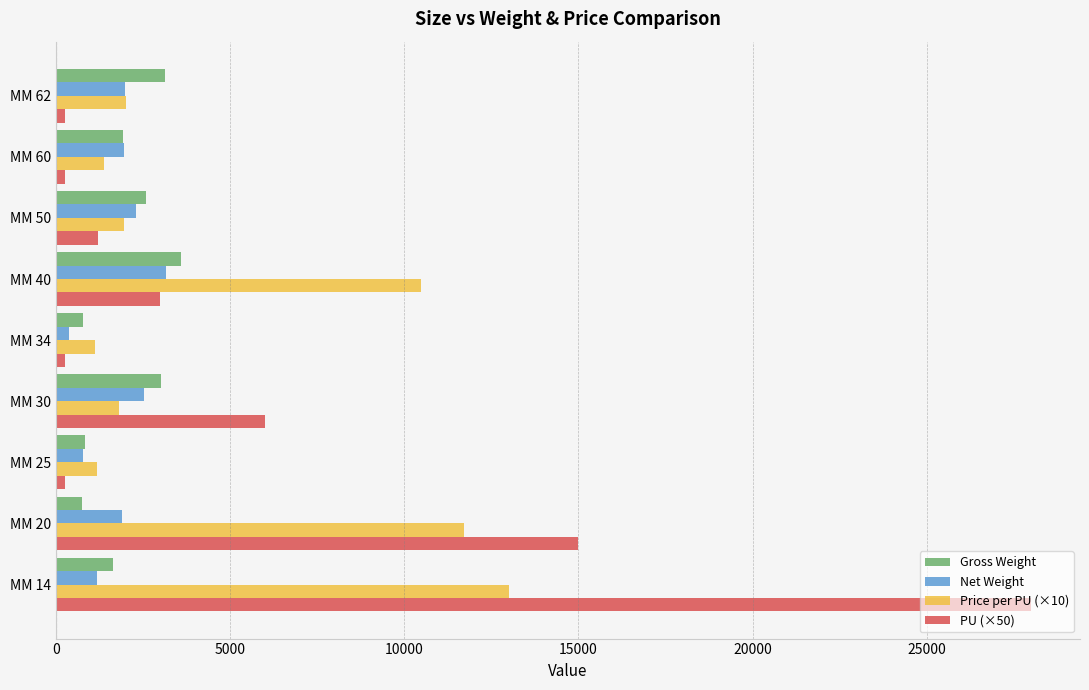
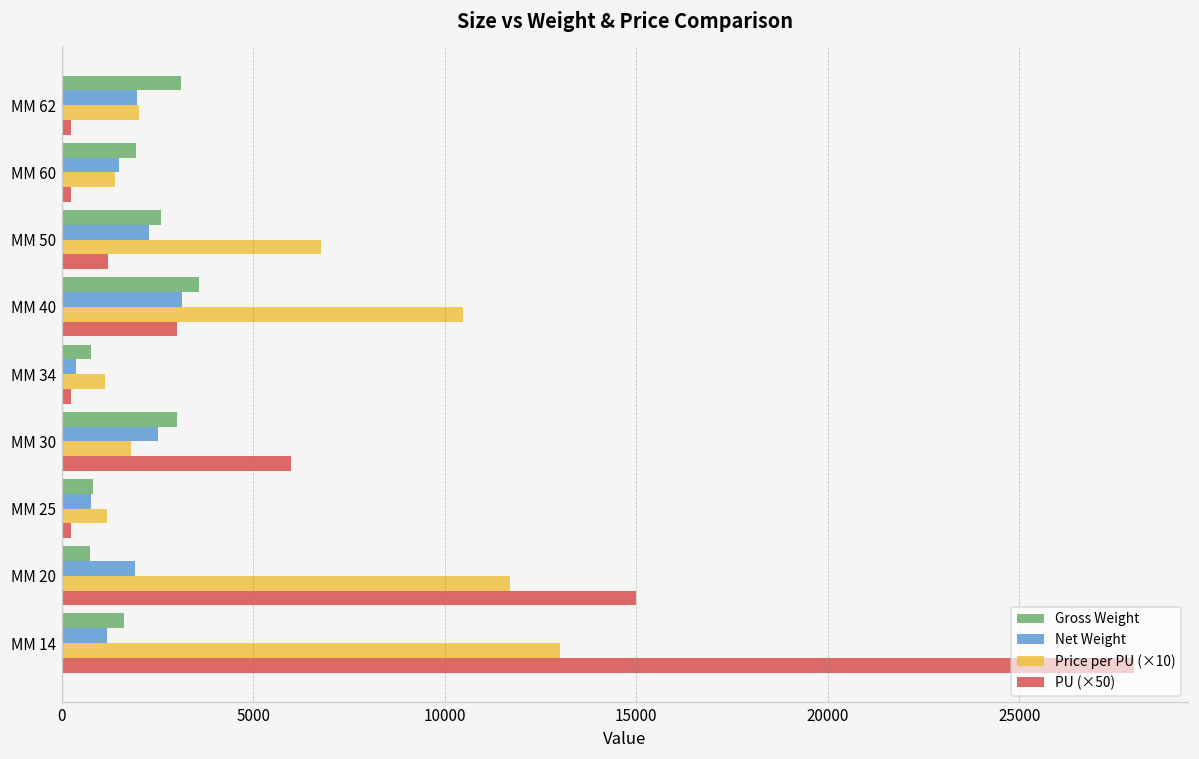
  {
    "Gross Weight": {
      "MM 62": 3100,
      "MM 60": 1900,
      "MM 50": 2600,
      "MM 40": 3600,
      "MM 34": 800,
      "MM 30": 3000,
      "MM 25": 800,
      "MM 20": 700,
      "MM 14": 1600
    },
    "Net Weight": {
      "MM 62": 2000,
-     "MM 60": 2000,
+     "MM 60": 1500,
      "MM 50": 2300,
      "MM 40": 3100,
      "MM 34": 400,
      "MM 30": 2500,
      "MM 25": 800,
      "MM 20": 1900,
      "MM 14": 1200
    },
    "Price per PU (×10)": {
      "MM 62": 2000,
      "MM 60": 1400,
-     "MM 50": 2000,
+     "MM 50": 6800,
      "MM 40": 10500,
      "MM 34": 1100,
      "MM 30": 1800,
      "MM 25": 1200,
      "MM 20": 11700,
      "MM 14": 13000
    },
    "PU (×50)": {
      "MM 62": 300,
      "MM 60": 300,
      "MM 50": 1200,
      "MM 40": 3000,
      "MM 34": 300,
      "MM 30": 6000,
      "MM 25": 300,
      "MM 20": 15000
    }
  }
